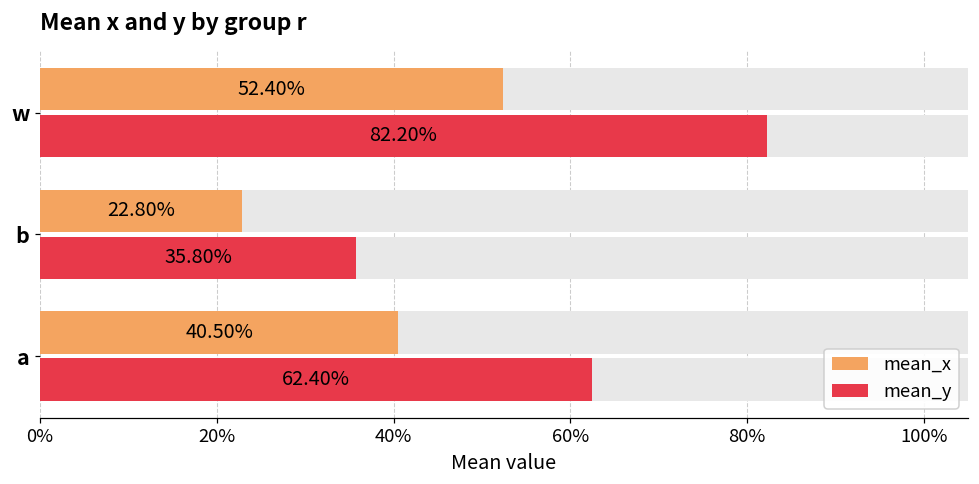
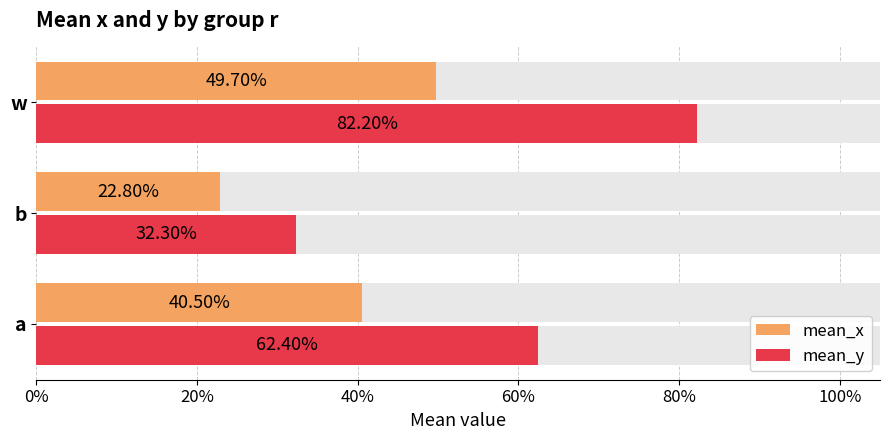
  {
    "mean_x": {
-     "w": "52.40%"
+     "w": "49.70%"
    },
    "mean_y": {
-     "b": "35.80%"
+     "b": "32.30%"
    }
  }
